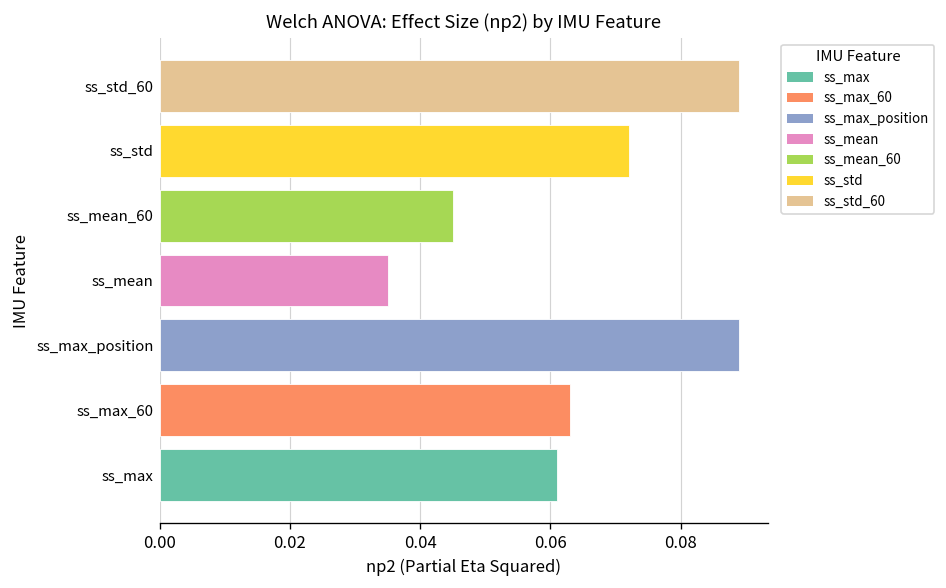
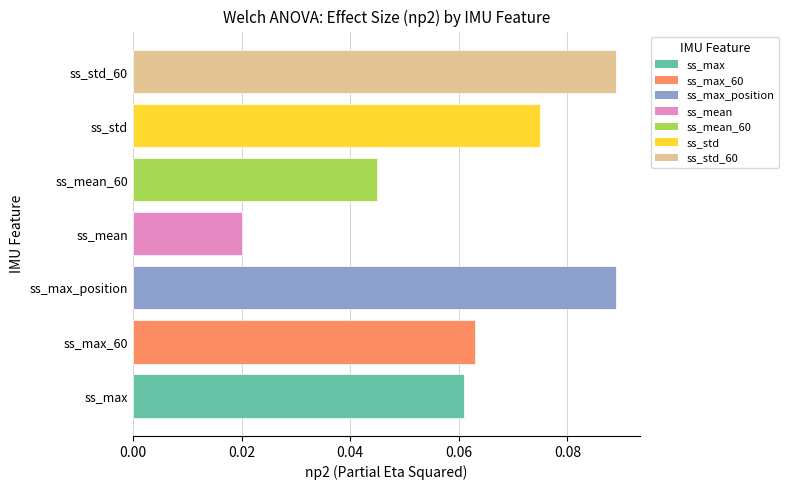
  {
    "ss_std_60": 0.089,
-   "ss_std": 0.072,
+   "ss_std": 0.075,
    "ss_mean_60": 0.045,
-   "ss_mean": 0.035,
+   "ss_mean": 0.020,
    "ss_max_position": 0.089,
    "ss_max_60": 0.063,
    "ss_max": 0.061
  }
